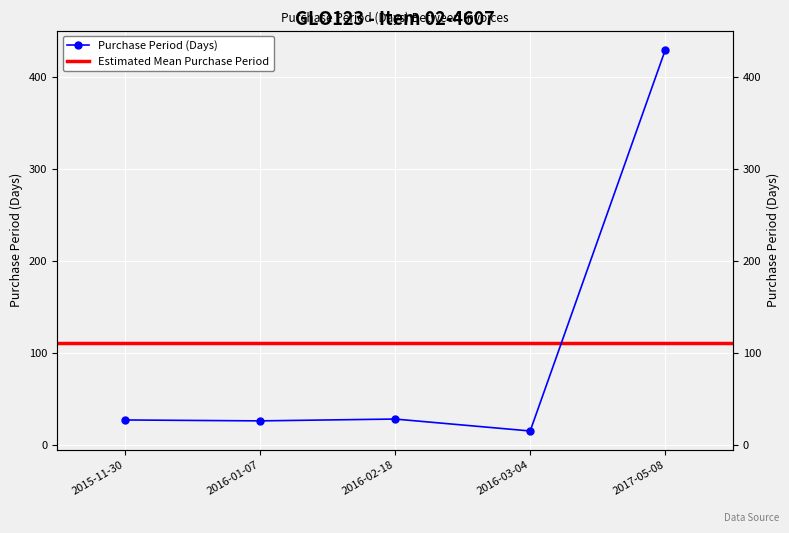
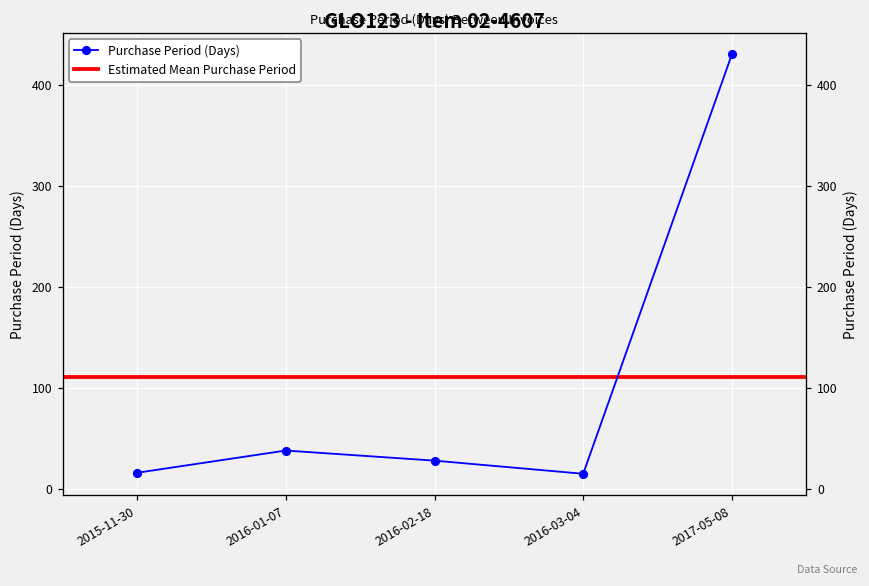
  {
-   "2015-11-30": 30,
-   "2016-01-07": 30,
+   "2015-11-30": 20,
+   "2016-01-07": 40,
    "2016-02-18": 30,
    "2016-03-04": 20,
    "2017-05-08": 430
  }
